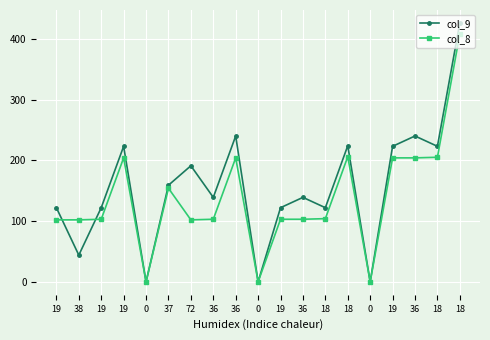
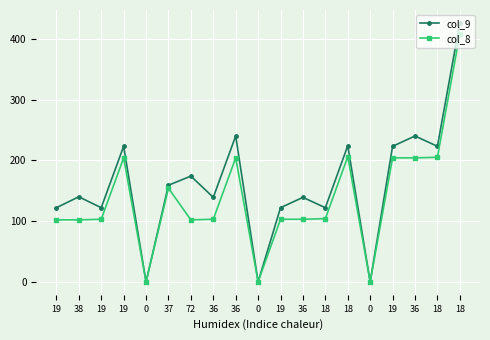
  {
    "col_9": {
-     "38": 40,
+     "38": 140,
      "37": 160,
-     "72": 190
+     "72": 170
    },
    "col_8": {
      "38": 100,
      "37": 150,
      "72": 100
    }
  }
